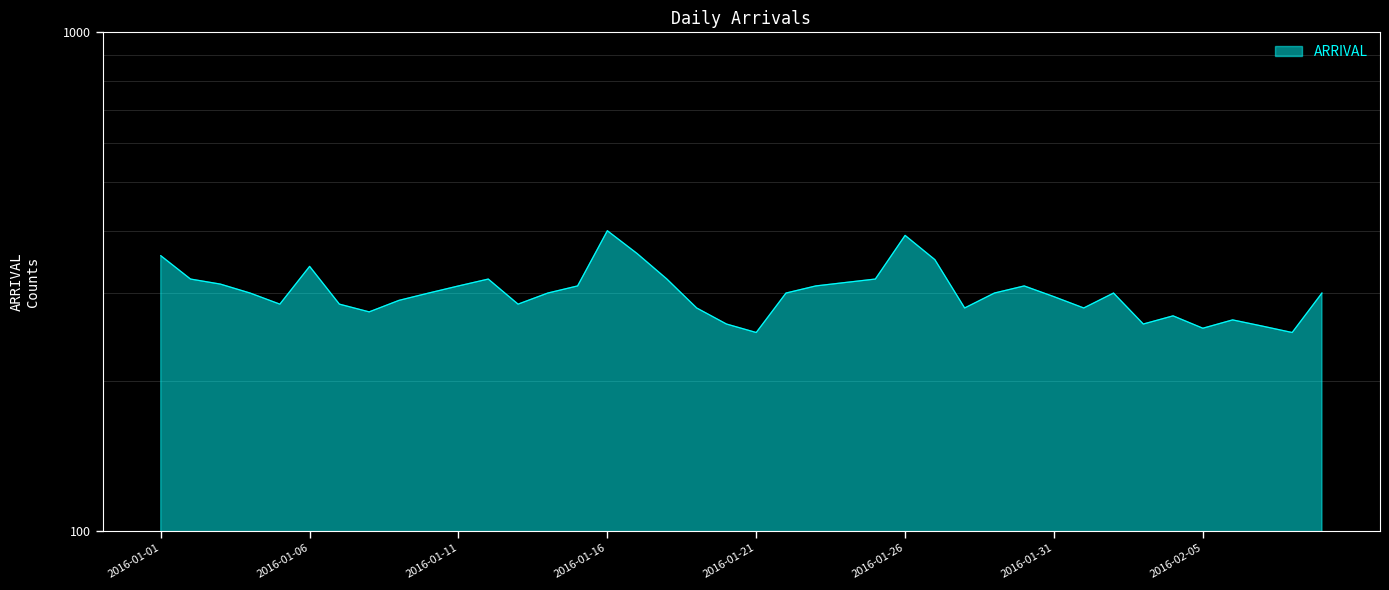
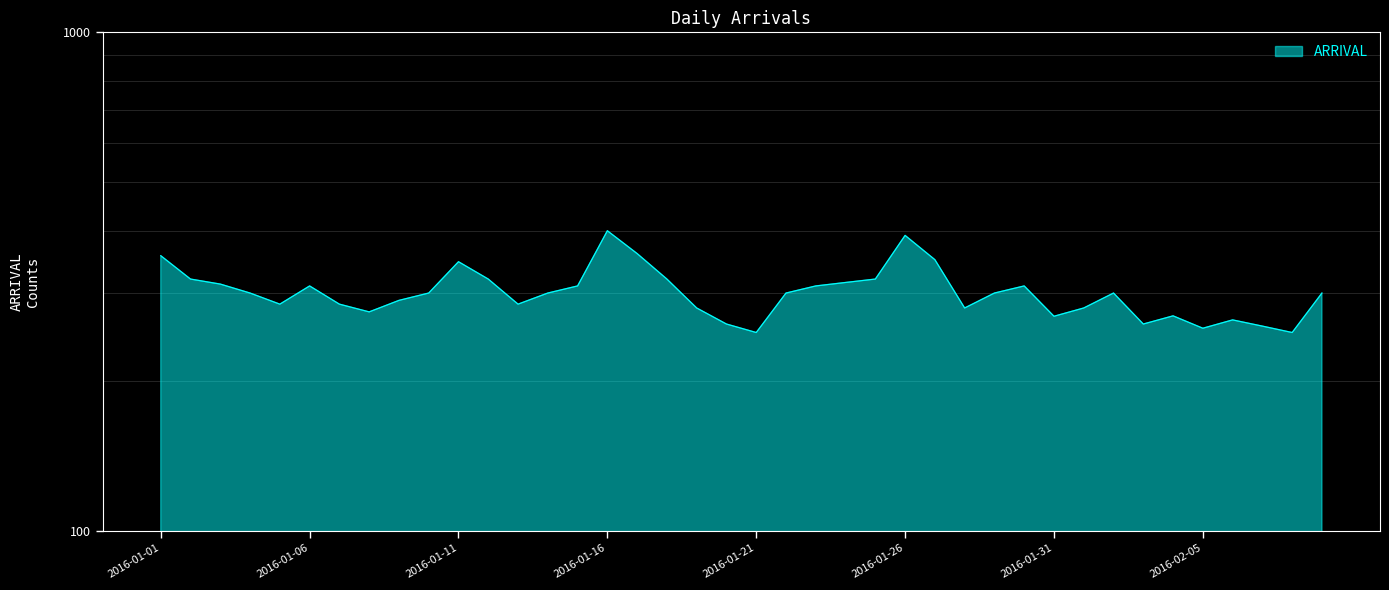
  {
    "2016-01-01": 360,
-   "2016-01-06": 340,
-   "2016-01-11": 310,
+   "2016-01-06": 310,
+   "2016-01-11": 350,
    "2016-01-16": 400,
    "2016-01-21": 250,
    "2016-01-26": 390,
-   "2016-01-31": 300,
+   "2016-01-31": 270,
    "2016-02-05": 260
  }
